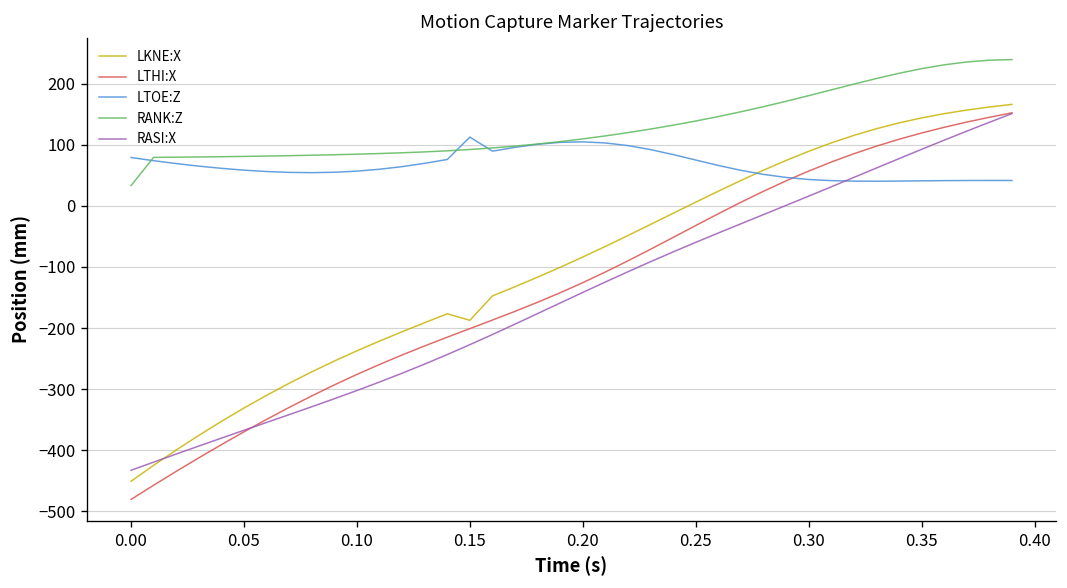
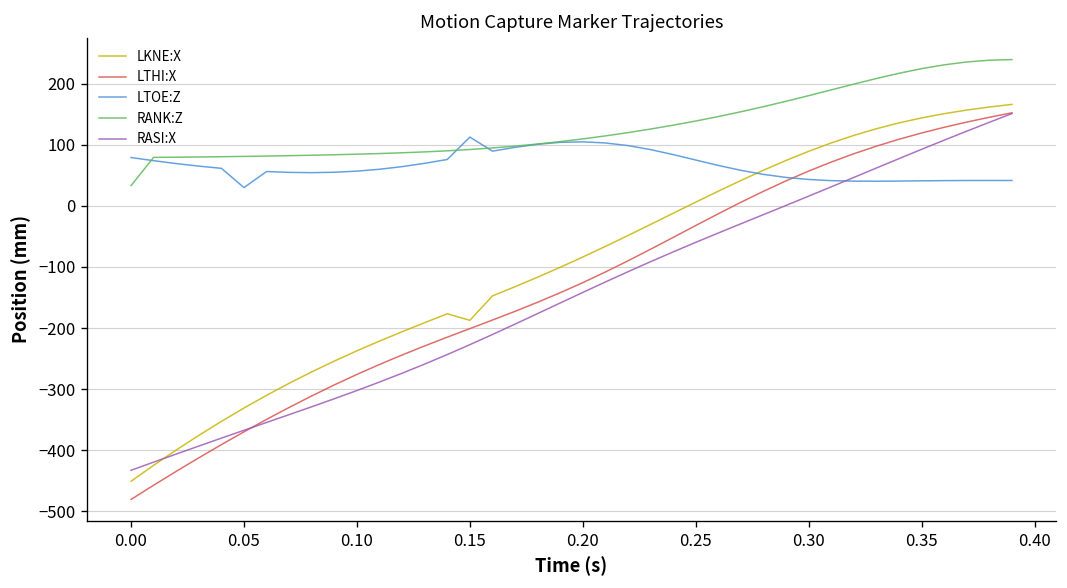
  {
    "LKNE:X": {
      "0.00": -450,
      "0.05": -330,
      "0.10": -240,
      "0.15": -190,
      "0.20": -80,
      "0.25": 10,
      "0.30": 90,
      "0.35": 140
    },
    "LTHI:X": {
      "0.00": -480,
      "0.10": -280,
      "0.15": -200,
      "0.20": -130,
      "0.25": -30,
      "0.30": 60,
      "0.35": 120
    },
    "LTOE:Z": {
      "0.00": 80,
-     "0.05": 60,
+     "0.05": 30,
      "0.10": 60,
      "0.15": 110,
      "0.25": 70,
      "0.30": 40,
      "0.35": 40
    },
    "RANK:Z": {
      "0.00": 30,
      "0.05": 80,
      "0.10": 80,
      "0.15": 90,
      "0.25": 140,
      "0.30": 180,
      "0.35": 220
    },
    "RASI:X": {
      "0.00": -430,
      "0.10": -300,
      "0.15": -230,
      "0.20": -140,
      "0.25": -60,
      "0.30": 20,
      "0.35": 90
    }
  }
